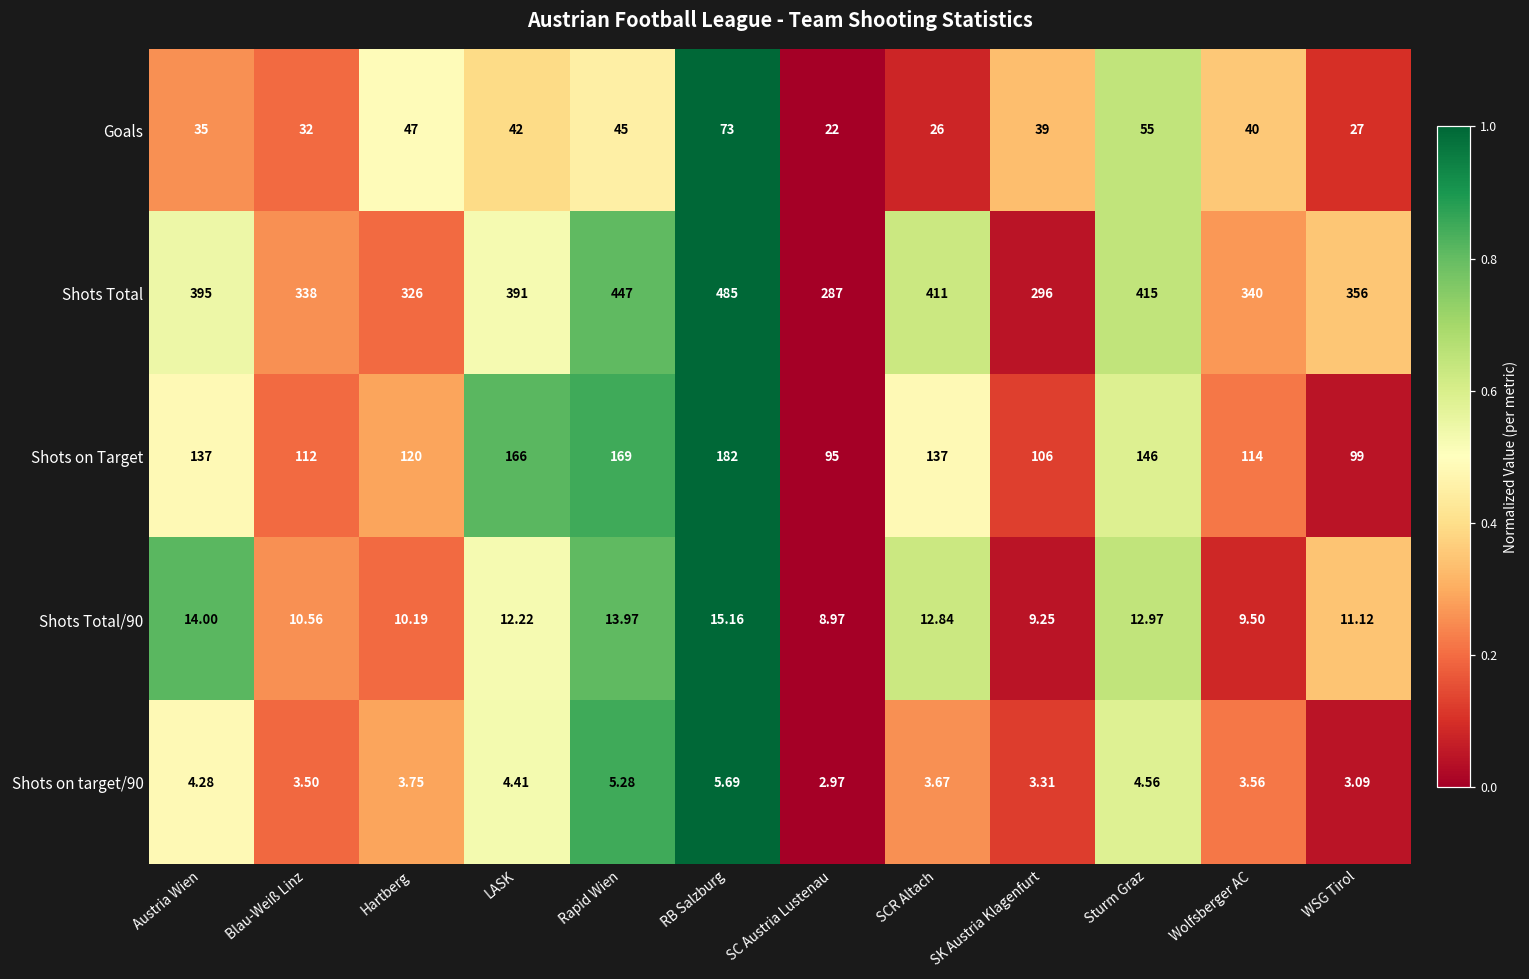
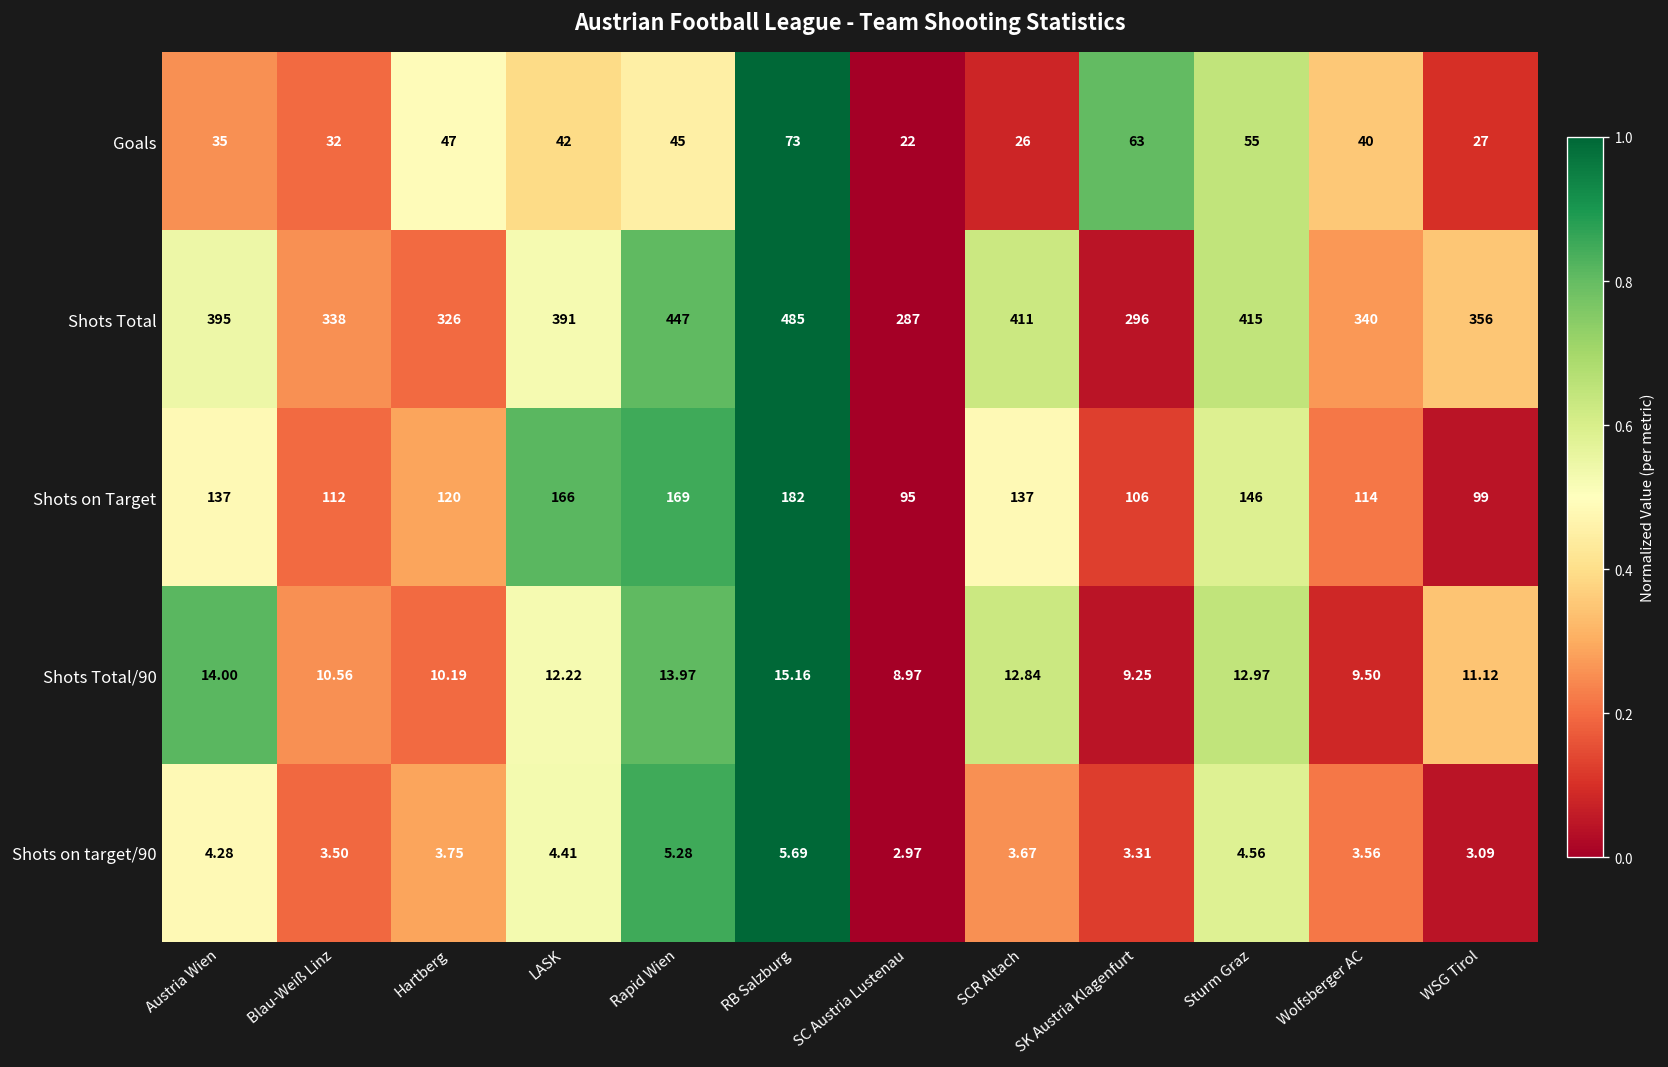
  {
    "Goals": {
      "Austria Wien": 35,
      "Blau-Weiß Linz": 32,
      "Hartberg": 47,
      "LASK": 42,
      "Rapid Wien": 45,
      "RB Salzburg": 73,
      "SC Austria Lustenau": 22,
      "SCR Altach": 26,
-     "SK Austria Klagenfurt": 39,
+     "SK Austria Klagenfurt": 63,
      "Sturm Graz": 55,
      "Wolfsberger AC": 40,
      "WSG Tirol": 27
    },
    "Shots Total": {
      "Austria Wien": 395,
      "Blau-Weiß Linz": 338,
      "Hartberg": 326,
      "LASK": 391,
      "Rapid Wien": 447,
      "RB Salzburg": 485,
      "SC Austria Lustenau": 287,
      "SCR Altach": 411,
      "SK Austria Klagenfurt": 296,
      "Sturm Graz": 415,
      "Wolfsberger AC": 340,
      "WSG Tirol": 356
    },
    "Shots on Target": {
      "Austria Wien": 137,
      "Blau-Weiß Linz": 112,
      "Hartberg": 120,
      "LASK": 166,
      "Rapid Wien": 169,
      "RB Salzburg": 182,
      "SC Austria Lustenau": 95,
      "SCR Altach": 137,
      "SK Austria Klagenfurt": 106,
      "Sturm Graz": 146,
      "Wolfsberger AC": 114,
      "WSG Tirol": 99
    },
    "Shots Total/90": {
      "Austria Wien": 14.00,
      "Blau-Weiß Linz": 10.56,
      "Hartberg": 10.19,
      "LASK": 12.22,
      "Rapid Wien": 13.97,
      "RB Salzburg": 15.16,
      "SC Austria Lustenau": 8.97,
      "SCR Altach": 12.84,
      "SK Austria Klagenfurt": 9.25,
      "Sturm Graz": 12.97,
      "Wolfsberger AC": 9.50,
      "WSG Tirol": 11.12
    },
    "Shots on target/90": {
      "Austria Wien": 4.28,
      "Blau-Weiß Linz": 3.50,
      "Hartberg": 3.75,
      "LASK": 4.41,
      "Rapid Wien": 5.28,
      "RB Salzburg": 5.69,
      "SC Austria Lustenau": 2.97,
      "SCR Altach": 3.67,
      "SK Austria Klagenfurt": 3.31,
      "Sturm Graz": 4.56,
      "Wolfsberger AC": 3.56,
      "WSG Tirol": 3.09
    }
  }
